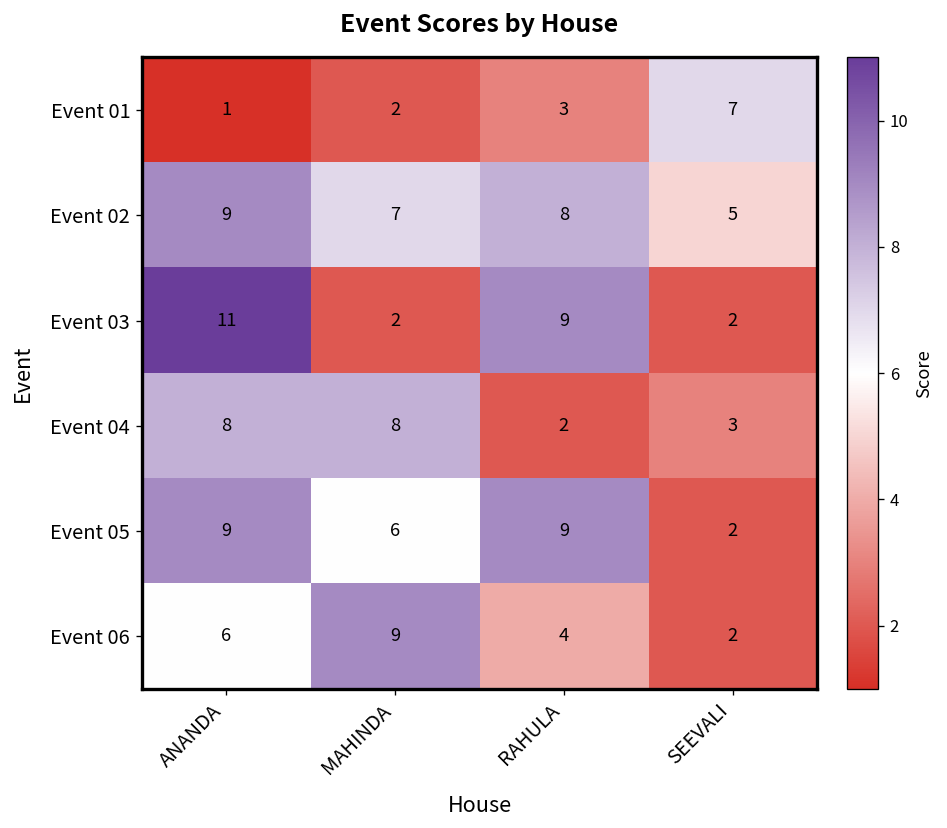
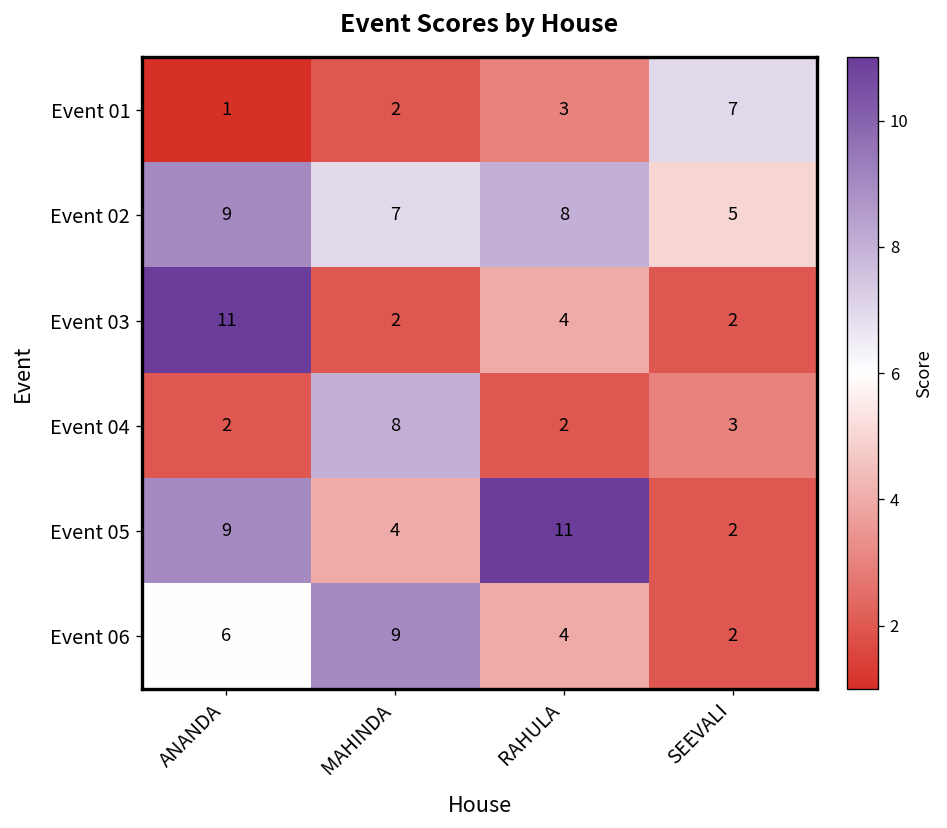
  {
    "Event 01": {
      "ANANDA": 1,
      "MAHINDA": 2,
      "RAHULA": 3,
      "SEEVALI": 7
    },
    "Event 02": {
      "ANANDA": 9,
      "MAHINDA": 7,
      "RAHULA": 8,
      "SEEVALI": 5
    },
    "Event 03": {
      "ANANDA": 11,
      "MAHINDA": 2,
-     "RAHULA": 9,
+     "RAHULA": 4,
      "SEEVALI": 2
    },
    "Event 04": {
-     "ANANDA": 8,
+     "ANANDA": 2,
      "MAHINDA": 8,
      "RAHULA": 2,
      "SEEVALI": 3
    },
    "Event 05": {
      "ANANDA": 9,
-     "MAHINDA": 6,
-     "RAHULA": 9,
+     "MAHINDA": 4,
+     "RAHULA": 11,
      "SEEVALI": 2
    },
    "Event 06": {
      "ANANDA": 6,
      "MAHINDA": 9,
      "RAHULA": 4,
      "SEEVALI": 2
    }
  }
